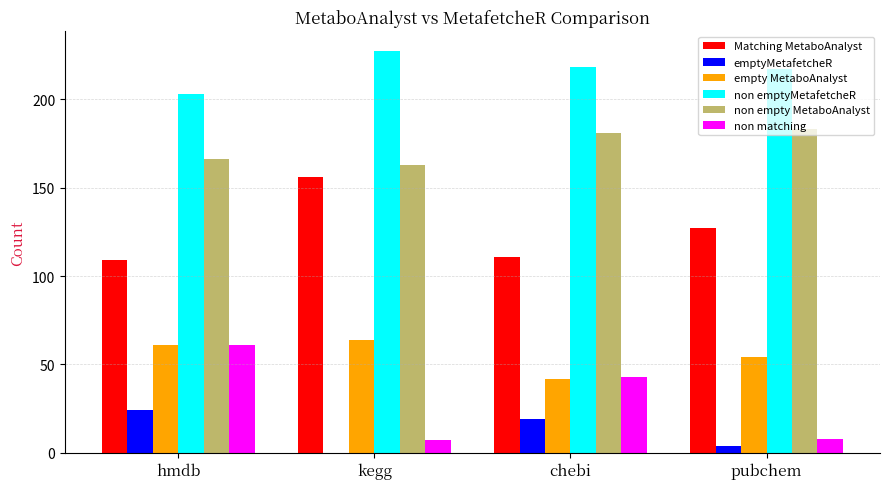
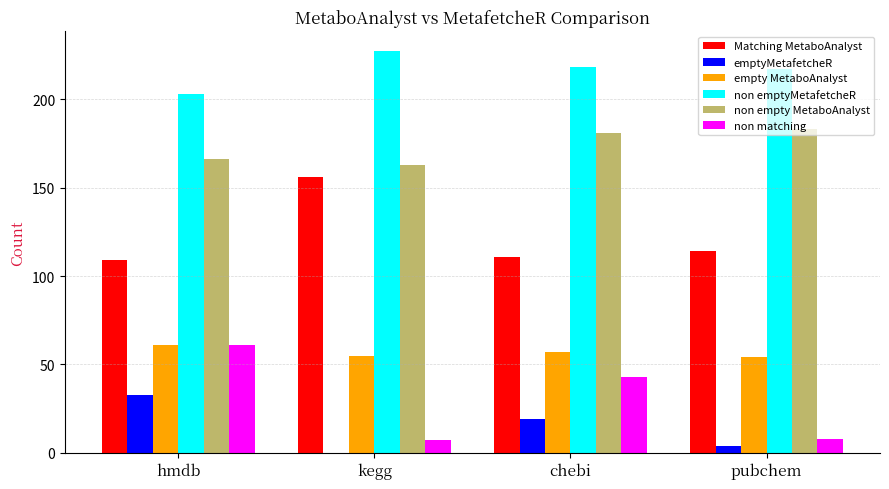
  {
    "Matching MetaboAnalyst": {
      "hmdb": 109,
      "kegg": 156,
      "chebi": 111,
-     "pubchem": 127
+     "pubchem": 114
    },
    "emptyMetafetcheR": {
-     "hmdb": 24,
+     "hmdb": 33,
      "kegg": 0,
      "chebi": 19,
      "pubchem": 4
    },
    "empty MetaboAnalyst": {
      "hmdb": 61,
-     "kegg": 64,
-     "chebi": 42,
+     "kegg": 55,
+     "chebi": 57,
      "pubchem": 54
    },
    "non emptyMetafetcheR": {
      "hmdb": 203,
      "kegg": 227,
      "chebi": 218
    },
    "non empty MetaboAnalyst": {
      "hmdb": 166,
      "kegg": 163,
      "chebi": 181
    },
    "non matching": {
      "hmdb": 61,
      "kegg": 7,
      "chebi": 43,
      "pubchem": 8
    }
  }
